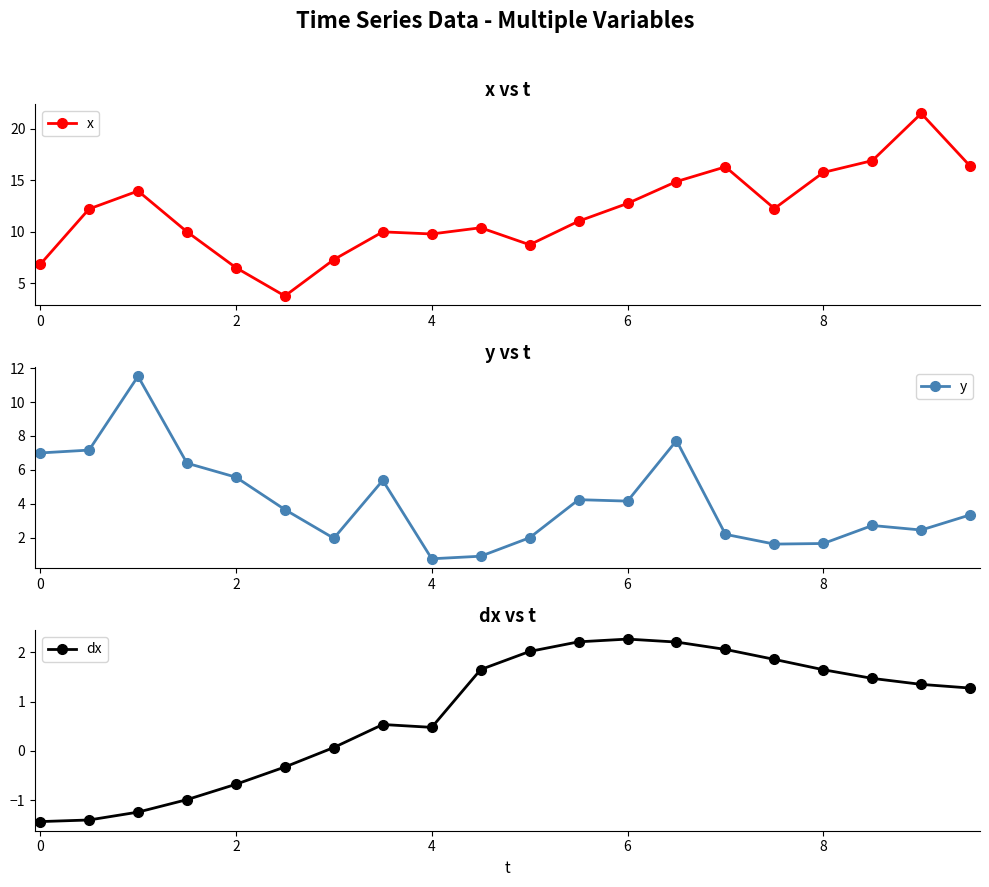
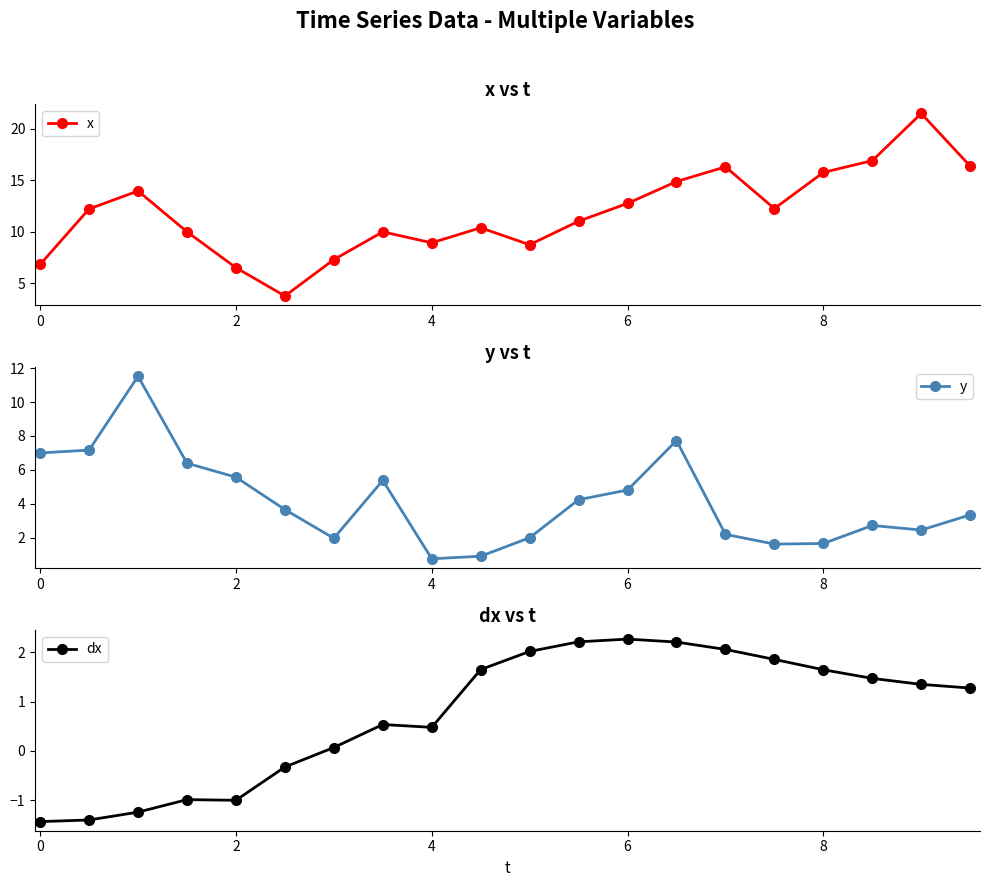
  {
    "x vs t": {
      "0": 6.8,
      "2": 6.5,
-     "4": 9.8,
+     "4": 8.9,
      "6": 12.8,
      "8": 15.8
    },
    "y vs t": {
      "0": 7.0,
      "2": 5.6,
      "4": 0.7,
-     "6": 4.2,
+     "6": 4.8,
      "8": 1.6
    },
    "dx vs t": {
      "0": -1.4,
-     "2": -0.7,
+     "2": -1.0,
      "4": 0.5,
      "6": 2.3,
      "8": 1.6
    }
  }
